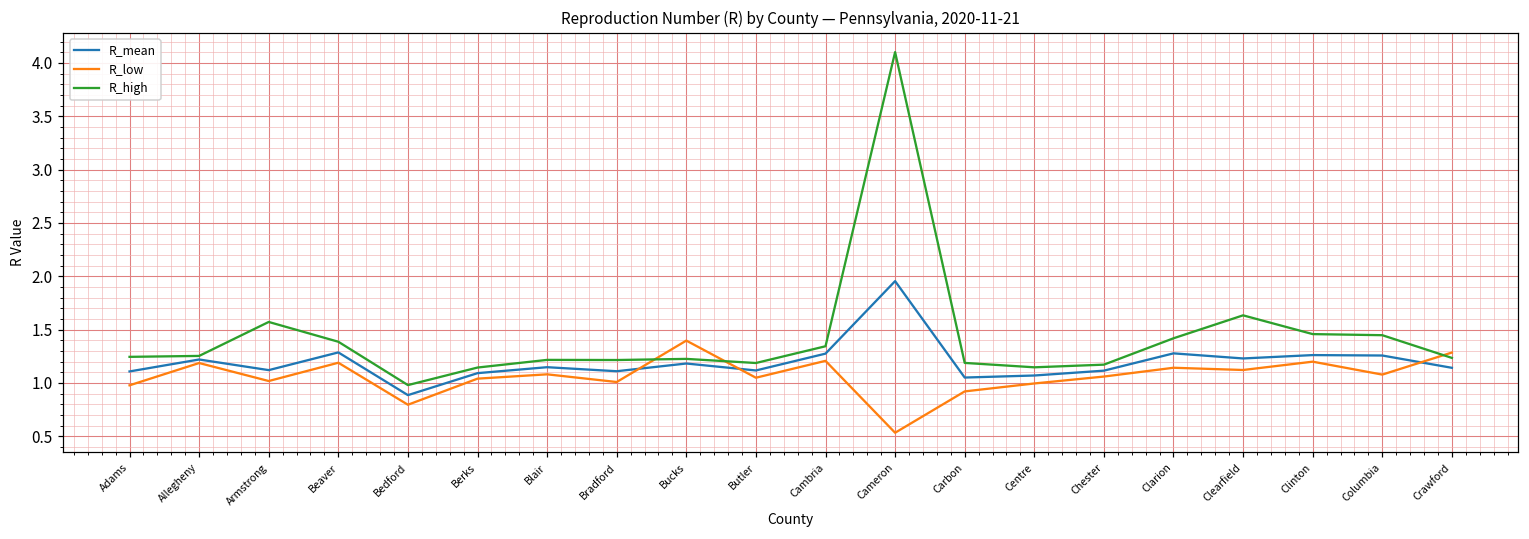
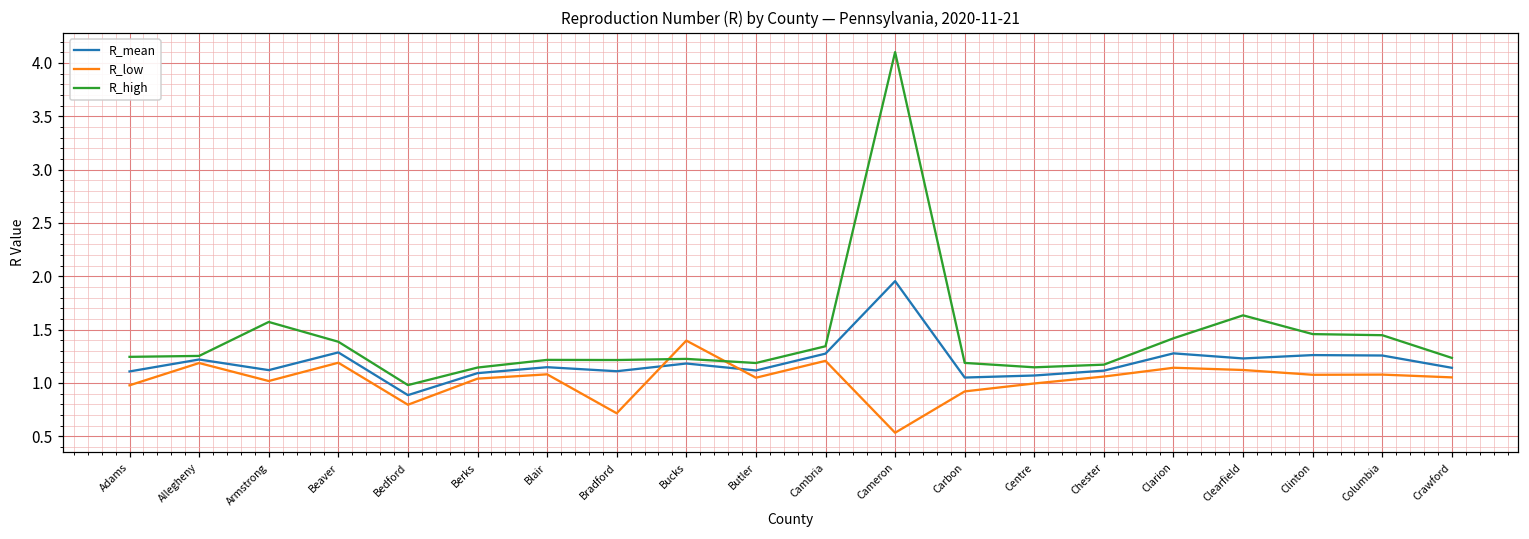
  {
    "R_mean": {
      "Adams": 1.1,
      "Allegheny": 1.2,
      "Armstrong": 1.1,
      "Beaver": 1.3,
      "Bedford": 0.9,
      "Berks": 1.1,
      "Blair": 1.1,
      "Bradford": 1.1,
      "Bucks": 1.2,
      "Butler": 1.1,
      "Cambria": 1.3,
      "Cameron": 2.0,
      "Carbon": 1.1,
      "Centre": 1.1,
      "Chester": 1.1,
      "Clarion": 1.3,
      "Clearfield": 1.2,
      "Clinton": 1.3,
      "Columbia": 1.3,
      "Crawford": 1.1
    },
    "R_low": {
      "Adams": 1.0,
      "Allegheny": 1.2,
      "Armstrong": 1.0,
      "Beaver": 1.2,
      "Bedford": 0.8,
      "Berks": 1.0,
      "Blair": 1.1,
-     "Bradford": 1.0,
+     "Bradford": 0.7,
      "Bucks": 1.4,
      "Butler": 1.0,
      "Cambria": 1.2,
      "Cameron": 0.5,
      "Carbon": 0.9,
      "Centre": 1.0,
      "Chester": 1.1,
      "Clarion": 1.1,
      "Clearfield": 1.1,
-     "Clinton": 1.2,
+     "Clinton": 1.1,
      "Columbia": 1.1,
-     "Crawford": 1.3
+     "Crawford": 1.1
    },
    "R_high": {
      "Adams": 1.2,
      "Allegheny": 1.3,
      "Armstrong": 1.6,
      "Beaver": 1.4,
      "Bedford": 1.0,
      "Berks": 1.1,
      "Blair": 1.2,
      "Bradford": 1.2,
      "Bucks": 1.2,
      "Butler": 1.2,
      "Cambria": 1.3,
      "Cameron": 4.1,
      "Carbon": 1.2,
      "Centre": 1.1,
      "Chester": 1.2,
      "Clarion": 1.4,
      "Clearfield": 1.6,
      "Clinton": 1.5,
      "Columbia": 1.4,
      "Crawford": 1.2
    }
  }
